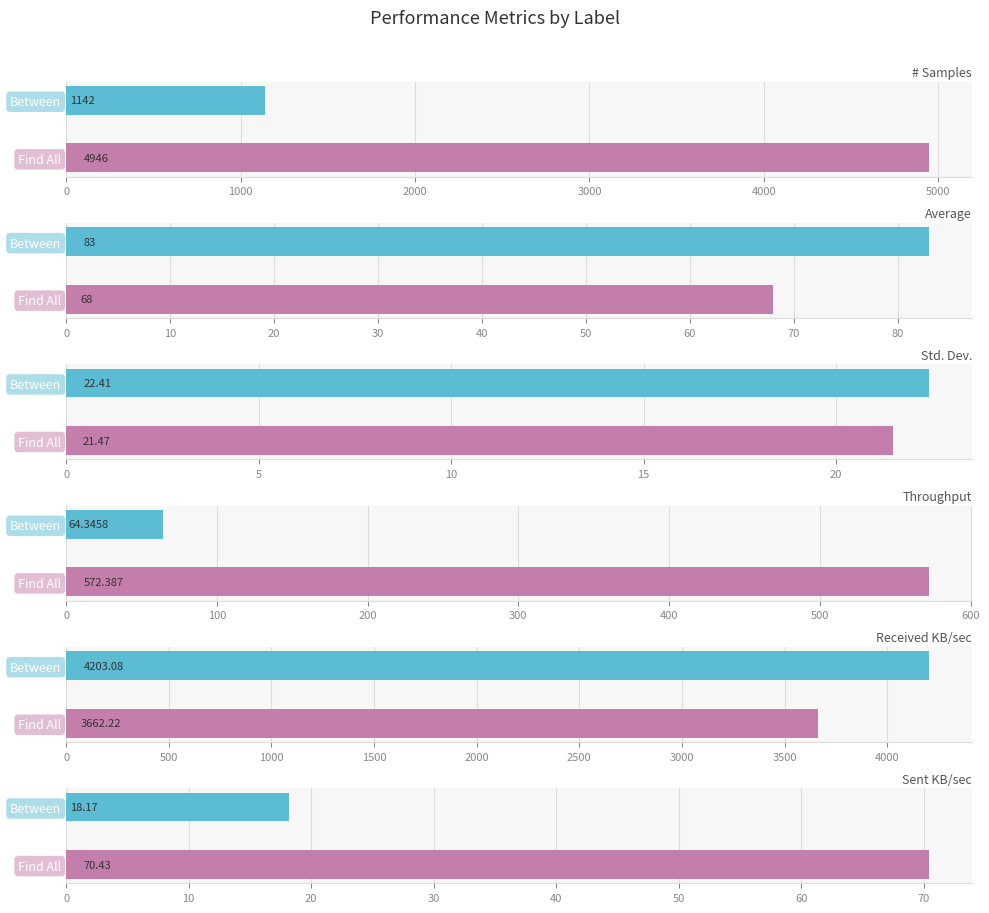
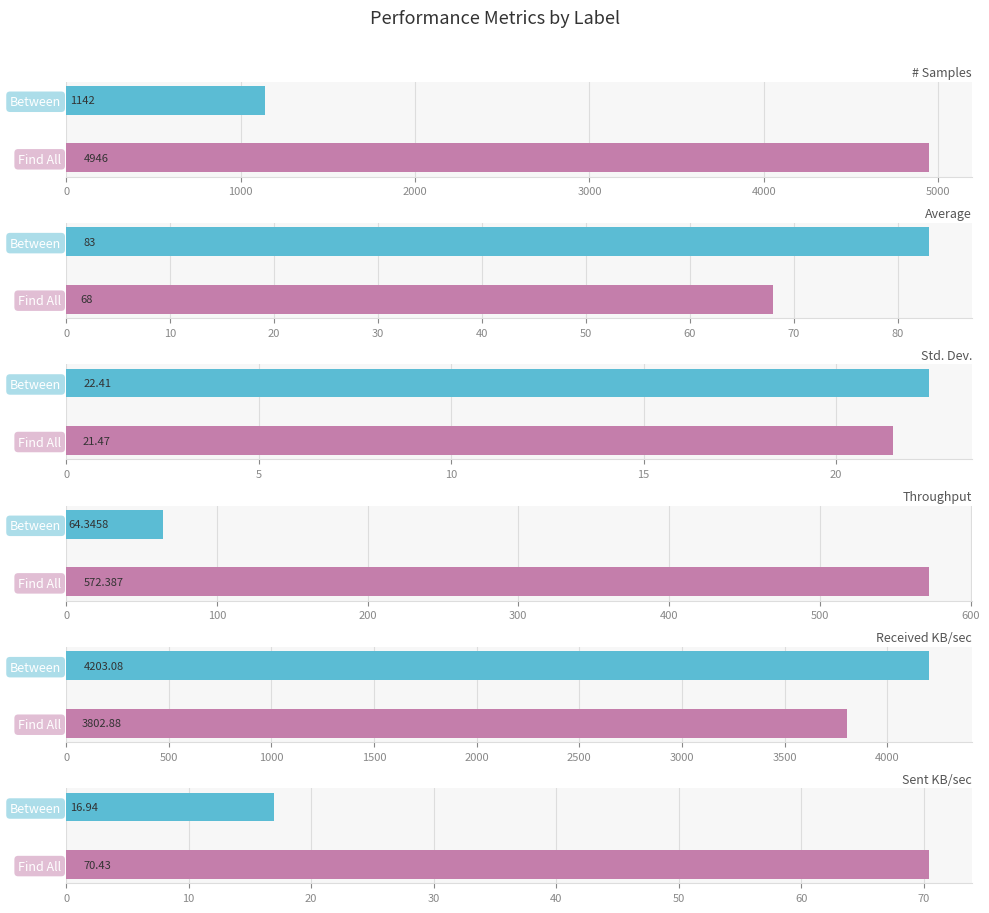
  {
    "# Samples": {
      "Between": 1142,
      "Find All": 4946
    },
    "Average": {
      "Between": 83,
      "Find All": 68
    },
    "Std. Dev.": {
      "Between": 22.41,
      "Find All": 21.47
    },
    "Throughput": {
      "Between": 64.3458,
      "Find All": 572.387
    },
    "Received KB/sec": {
      "Between": 4203.08,
-     "Find All": 3662.22
+     "Find All": 3802.88
    },
    "Sent KB/sec": {
-     "Between": 18.17,
+     "Between": 16.94,
      "Find All": 70.43
    }
  }
